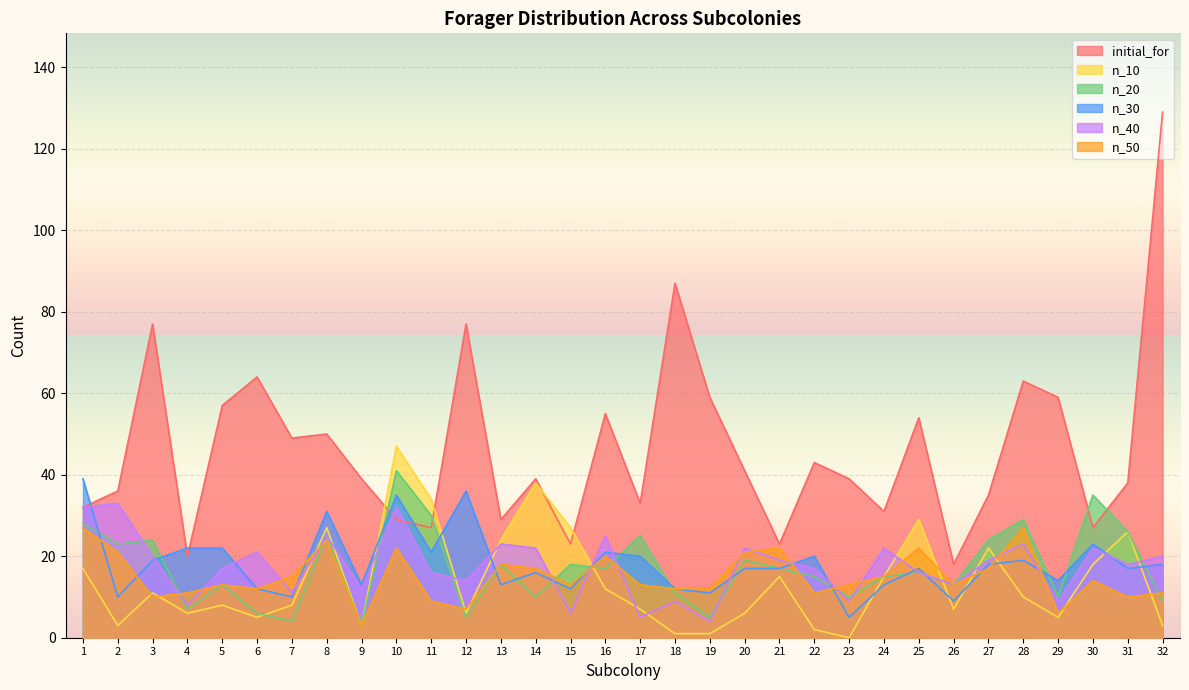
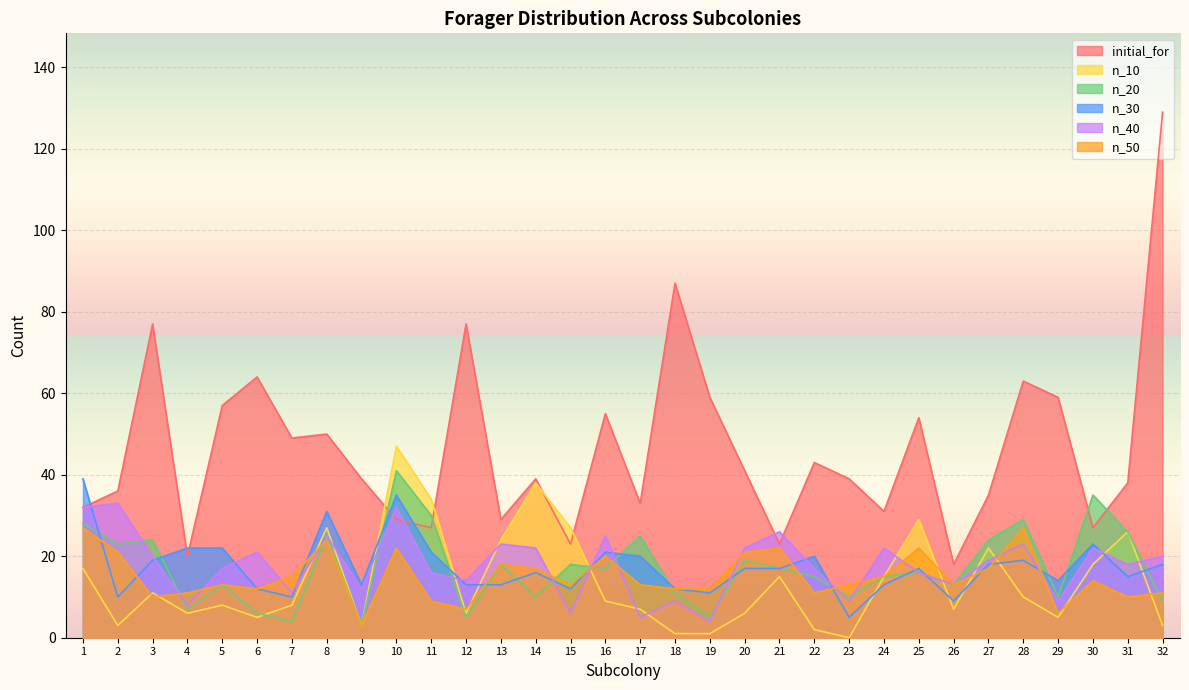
  {
    "initial_for": {
      "2": 36,
      "3": 77,
      "4": 20,
      "5": 57,
      "6": 64,
      "7": 49,
      "8": 50,
      "9": 39,
      "10": 29,
      "11": 27,
      "12": 77,
      "13": 29,
      "14": 39,
      "15": 23,
      "16": 55,
      "17": 33,
      "18": 87,
      "19": 59,
      "20": 41,
      "21": 23,
      "22": 43,
      "23": 39,
      "24": 31,
      "25": 54,
      "26": 18,
      "27": 35,
      "28": 63,
      "29": 59,
      "30": 27,
      "31": 38
    },
    "n_10": {
      "1": 17,
      "2": 3,
      "3": 11,
      "4": 6,
      "5": 8,
      "6": 5,
      "7": 8,
      "8": 27,
      "10": 47,
      "11": 34,
      "12": 6,
      "13": 24,
      "14": 38,
      "15": 27,
-     "16": 12,
+     "16": 9,
      "17": 7,
      "18": 1,
      "19": 1,
      "20": 6,
      "21": 15,
      "22": 2,
      "23": 0,
      "25": 29,
      "26": 7,
      "27": 22,
      "28": 10,
      "29": 5,
      "30": 18,
      "32": 3
    },
    "n_20": {
      "1": 28,
      "2": 23,
      "3": 24,
      "4": 7,
      "6": 6,
      "7": 4,
      "10": 41,
      "11": 30,
      "12": 5,
      "14": 10,
      "15": 18,
      "16": 17,
      "17": 25,
      "18": 11,
      "19": 5,
      "20": 19,
      "22": 15,
      "23": 10,
      "27": 24,
      "28": 29,
      "29": 10,
      "30": 35,
      "32": 9
    },
    "n_30": {
      "1": 39,
      "2": 10,
      "3": 19,
      "4": 22,
      "5": 22,
      "7": 10,
      "8": 31,
      "9": 13,
      "10": 35,
      "11": 21,
-     "12": 36,
+     "12": 13,
      "13": 13,
      "14": 16,
      "15": 12,
      "16": 21,
      "17": 20,
      "19": 11,
      "20": 17,
      "22": 20,
      "23": 5,
      "24": 13,
      "25": 17,
      "26": 9,
      "27": 18,
      "28": 19,
      "29": 14,
      "30": 23,
-     "31": 17,
+     "31": 15,
      "32": 18
    },
    "n_40": {
      "2": 33,
      "3": 20,
      "4": 8,
      "5": 17,
      "6": 21,
      "7": 11,
      "9": 12,
      "10": 32,
      "11": 16,
      "12": 14,
      "13": 23,
      "14": 22,
      "15": 6,
      "16": 25,
      "17": 5,
      "18": 9,
      "19": 4,
      "20": 22,
-     "21": 19,
+     "21": 26,
      "22": 17,
      "23": 9,
      "24": 22,
      "27": 19,
      "28": 23,
      "29": 9,
      "30": 22,
      "31": 18,
      "32": 20
    },
    "n_50": {
      "1": 27,
      "2": 21,
      "3": 10,
      "4": 11,
      "7": 15,
      "8": 24,
      "10": 22,
      "11": 9,
      "12": 7,
      "14": 17,
      "15": 13,
      "16": 20,
      "17": 13,
      "19": 12,
      "20": 21,
      "21": 22,
      "22": 11,
      "23": 13,
      "25": 22,
      "27": 17,
      "28": 27,
      "29": 6,
      "30": 14,
      "31": 10,
      "32": 11
    }
  }
